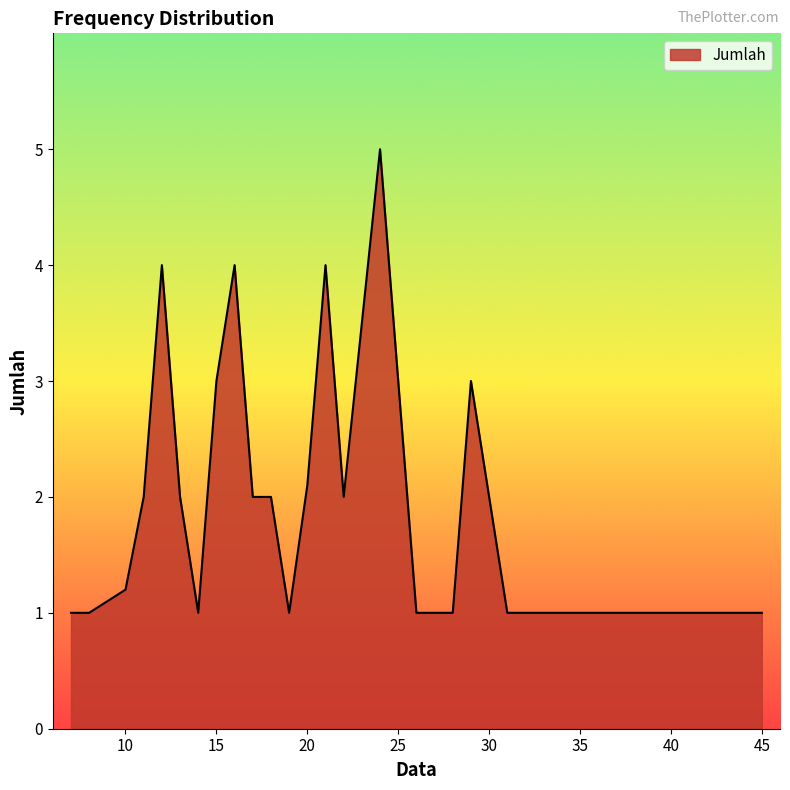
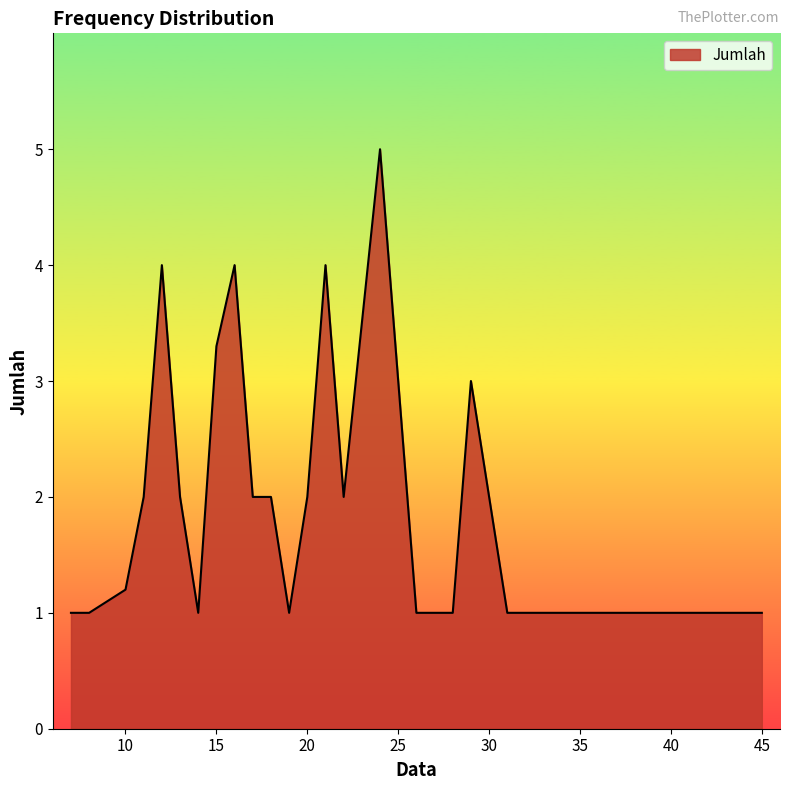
  {
    "10": 1.2,
-   "15": 3.0,
-   "20": 2.1,
+   "15": 3.3,
+   "20": 2.0,
    "35": 1.0,
    "45": 1.0
  }
